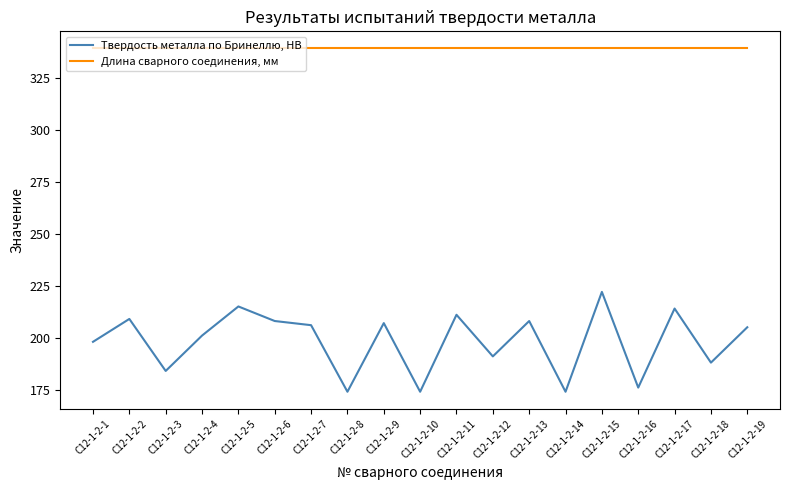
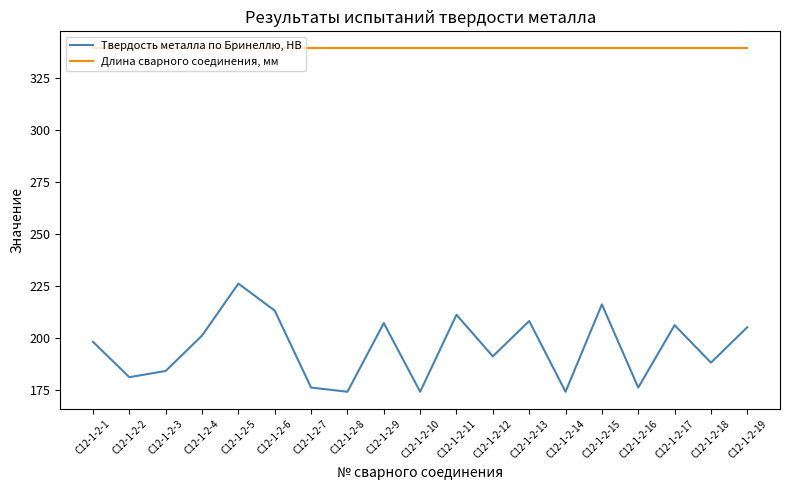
  {
    "Твердость металла по Бринеллю, НВ": {
      "C12-1-2-1": 198,
-     "C12-1-2-2": 209,
+     "C12-1-2-2": 181,
      "C12-1-2-3": 184,
      "C12-1-2-4": 201,
-     "C12-1-2-5": 215,
-     "C12-1-2-6": 208,
-     "C12-1-2-7": 206,
+     "C12-1-2-5": 226,
+     "C12-1-2-6": 213,
+     "C12-1-2-7": 176,
      "C12-1-2-8": 174,
      "C12-1-2-9": 207,
      "C12-1-2-10": 174,
      "C12-1-2-11": 211,
      "C12-1-2-12": 191,
      "C12-1-2-13": 208,
      "C12-1-2-14": 174,
-     "C12-1-2-15": 222,
+     "C12-1-2-15": 216,
      "C12-1-2-16": 176,
-     "C12-1-2-17": 214,
+     "C12-1-2-17": 206,
      "C12-1-2-18": 188,
      "C12-1-2-19": 205
    },
    "Длина сварного соединения, мм": {
      "C12-1-2-7": 339,
      "C12-1-2-8": 339,
      "C12-1-2-9": 339,
      "C12-1-2-10": 339,
      "C12-1-2-11": 339,
      "C12-1-2-12": 339,
      "C12-1-2-13": 339,
      "C12-1-2-14": 339,
      "C12-1-2-15": 339,
      "C12-1-2-16": 339,
      "C12-1-2-17": 339,
      "C12-1-2-18": 339,
      "C12-1-2-19": 339
    }
  }
